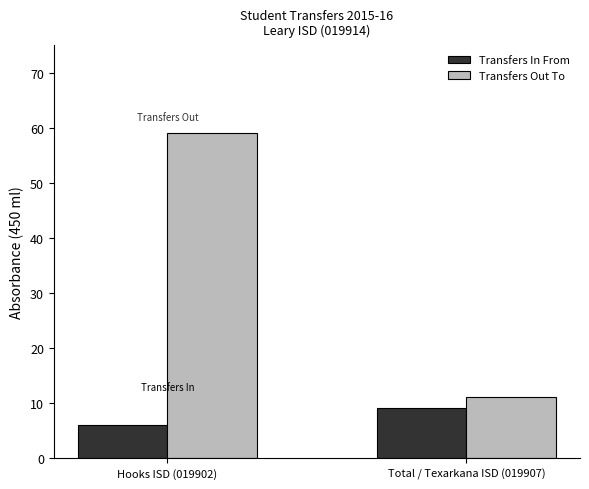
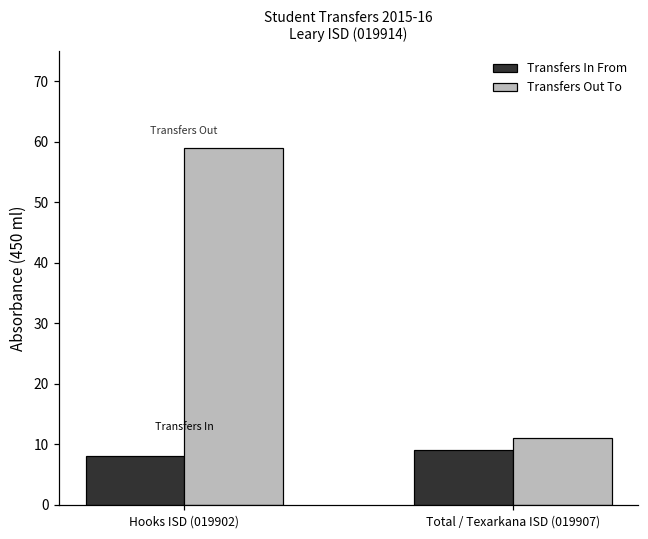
  {
    "Transfers In From": {
-     "Hooks ISD (019902)": 6,
+     "Hooks ISD (019902)": 8,
      "Total / Texarkana ISD (019907)": 9
    },
    "Transfers Out To": {
      "Hooks ISD (019902)": 59,
      "Total / Texarkana ISD (019907)": 11
    }
  }
